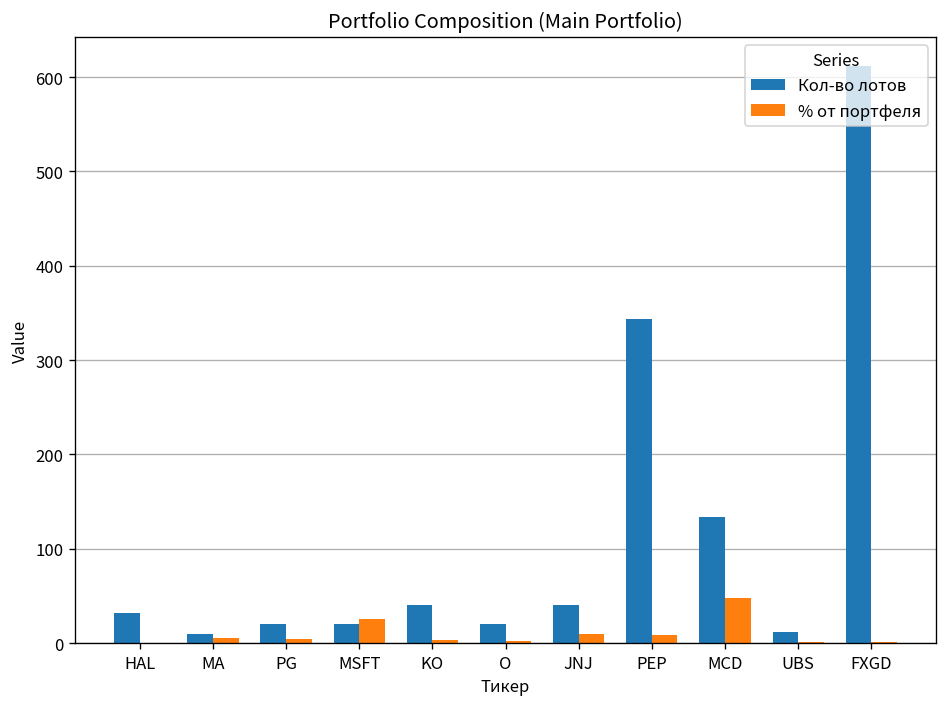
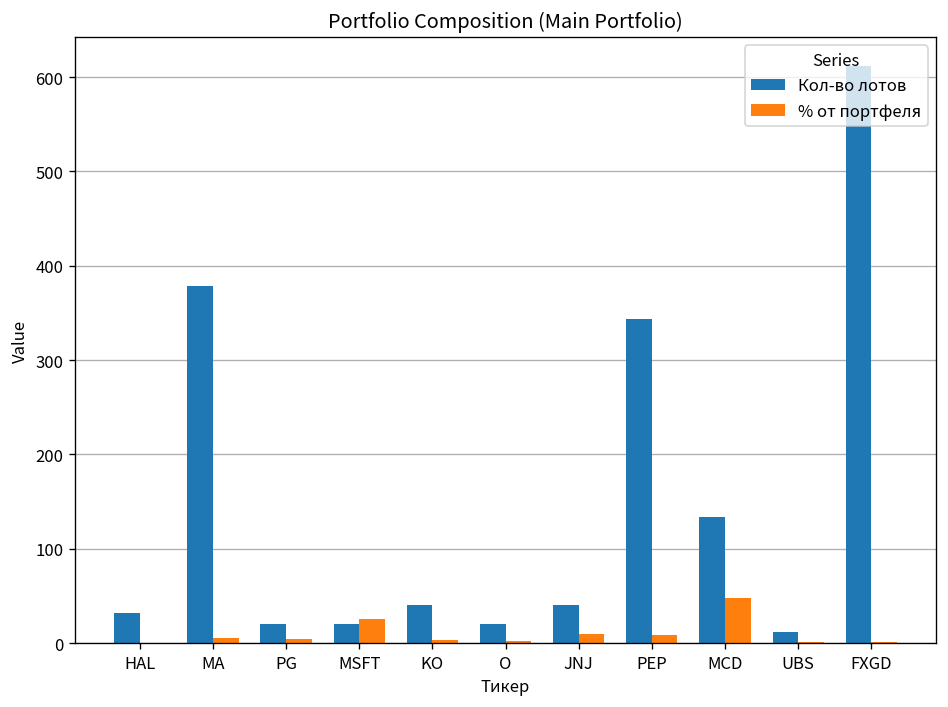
  {
    "Кол-во лотов": {
      "HAL": 30,
-     "MA": 10,
+     "MA": 380,
      "PG": 20,
      "MSFT": 20,
      "KO": 40,
      "O": 20,
      "JNJ": 40,
      "PEP": 340,
      "MCD": 130,
      "UBS": 10
    },
    "% от портфеля": {
      "MA": 0,
      "PG": 0,
      "MSFT": 30,
      "KO": 0,
      "JNJ": 10,
      "PEP": 10,
      "MCD": 50
    }
  }
